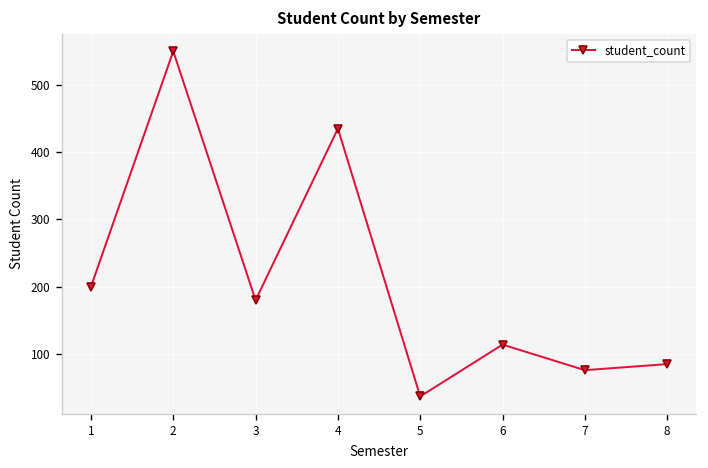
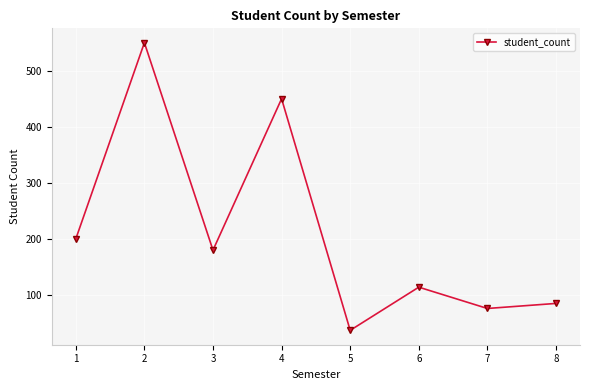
  {
    "1": 200,
    "2": 550,
    "3": 180,
-   "4": 440,
+   "4": 450,
    "5": 40,
    "6": 110,
    "7": 80,
    "8": 90
  }
